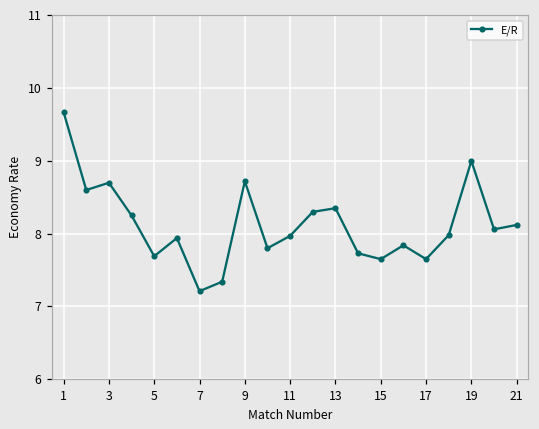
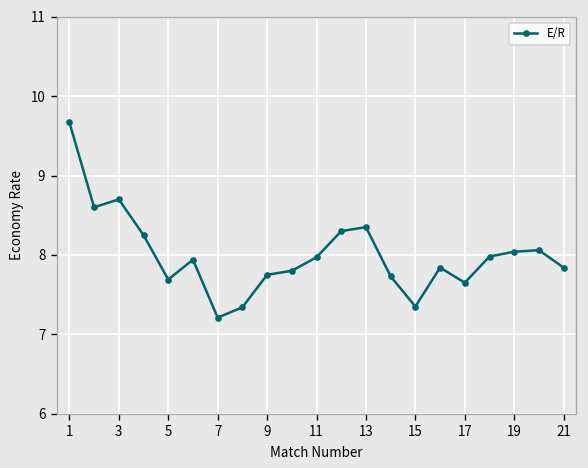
  {
    "1": 9.7,
    "3": 8.7,
    "5": 7.7,
    "7": 7.2,
-   "9": 8.7,
+   "9": 7.8,
    "11": 8.0,
    "13": 8.4,
-   "15": 7.7,
+   "15": 7.4,
    "17": 7.7,
-   "19": 9.0,
-   "21": 8.1
+   "19": 8.0,
+   "21": 7.8
  }
